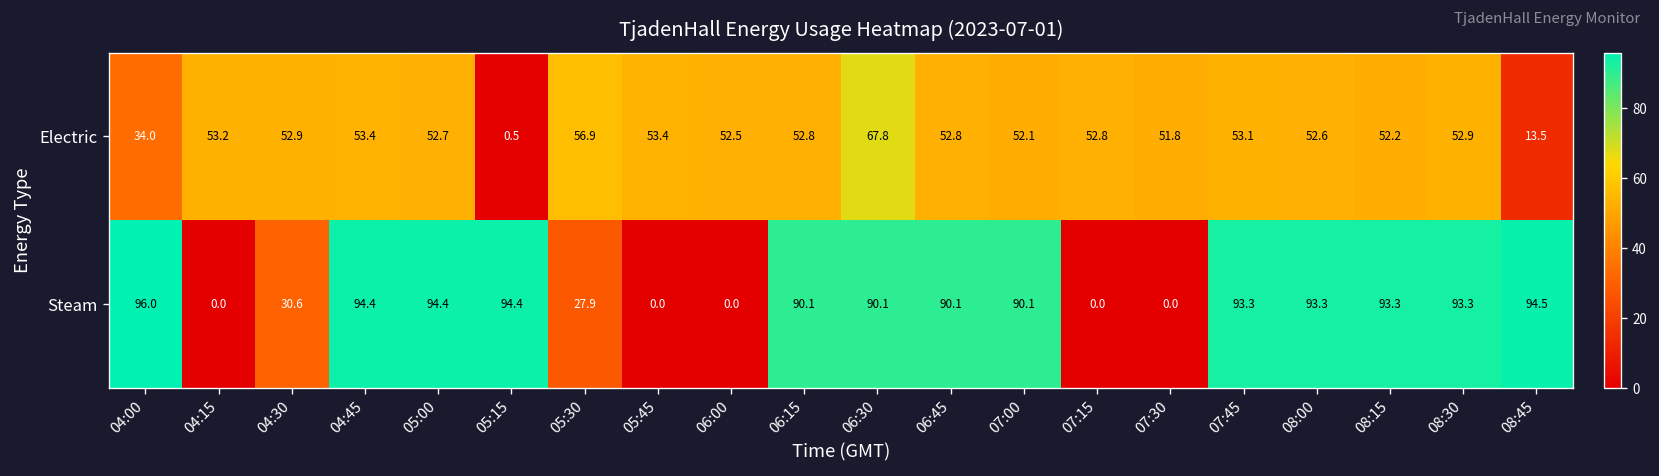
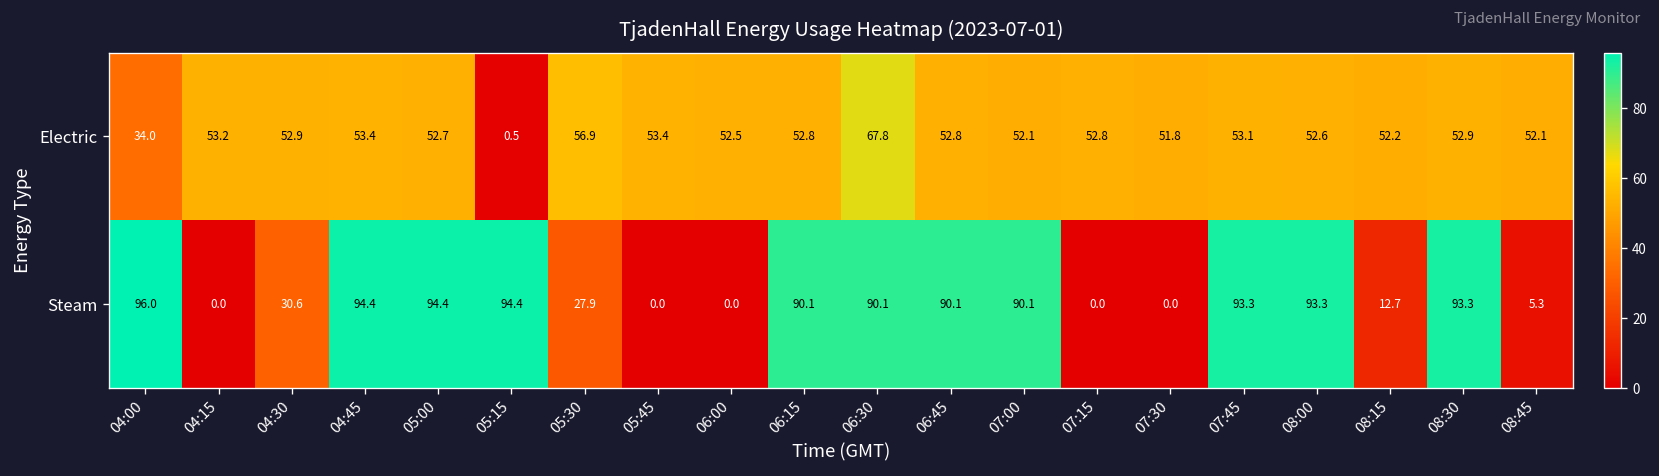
  {
    "Electric": {
      "04:00": 34.0,
      "04:15": 53.2,
      "04:30": 52.9,
      "04:45": 53.4,
      "05:00": 52.7,
      "05:15": 0.5,
      "05:30": 56.9,
      "05:45": 53.4,
      "06:00": 52.5,
      "06:15": 52.8,
      "06:30": 67.8,
      "06:45": 52.8,
      "07:00": 52.1,
      "07:15": 52.8,
      "07:30": 51.8,
      "07:45": 53.1,
      "08:00": 52.6,
      "08:15": 52.2,
      "08:30": 52.9,
-     "08:45": 13.5
+     "08:45": 52.1
    },
    "Steam": {
      "04:00": 96.0,
      "04:15": 0.0,
      "04:30": 30.6,
      "04:45": 94.4,
      "05:00": 94.4,
      "05:15": 94.4,
      "05:30": 27.9,
      "05:45": 0.0,
      "06:00": 0.0,
      "06:15": 90.1,
      "06:30": 90.1,
      "06:45": 90.1,
      "07:00": 90.1,
      "07:15": 0.0,
      "07:30": 0.0,
      "07:45": 93.3,
      "08:00": 93.3,
-     "08:15": 93.3,
+     "08:15": 12.7,
      "08:30": 93.3,
-     "08:45": 94.5
+     "08:45": 5.3
    }
  }
